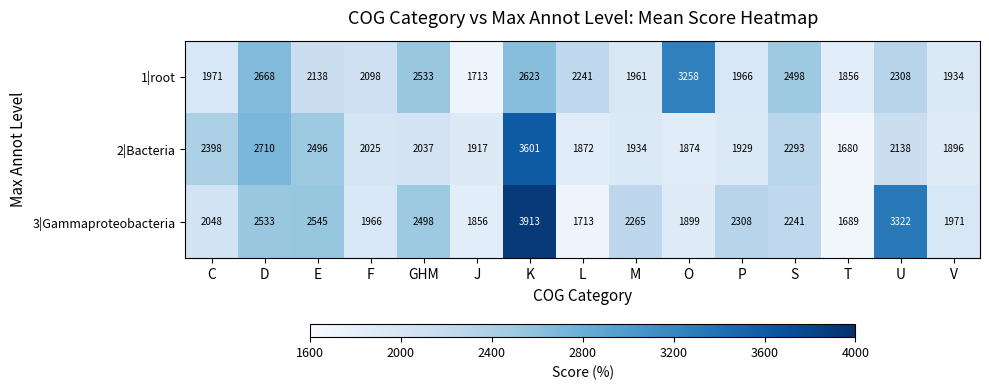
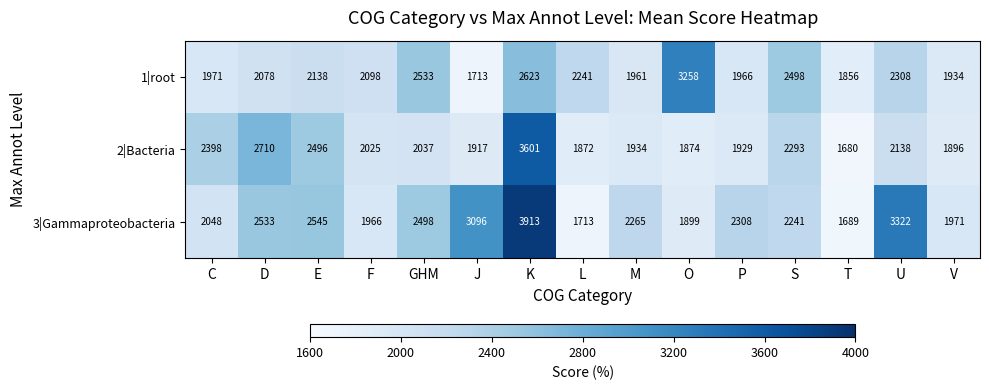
  {
    "1|root": {
      "C": 1971,
-     "D": 2668,
+     "D": 2078,
      "E": 2138,
      "F": 2098,
      "GHM": 2533,
      "J": 1713,
      "K": 2623,
      "L": 2241,
      "M": 1961,
      "O": 3258,
      "P": 1966,
      "S": 2498,
      "T": 1856,
      "U": 2308,
      "V": 1934
    },
    "2|Bacteria": {
      "C": 2398,
      "D": 2710,
      "E": 2496,
      "F": 2025,
      "GHM": 2037,
      "J": 1917,
      "K": 3601,
      "L": 1872,
      "M": 1934,
      "O": 1874,
      "P": 1929,
      "S": 2293,
      "T": 1680,
      "U": 2138,
      "V": 1896
    },
    "3|Gammaproteobacteria": {
      "C": 2048,
      "D": 2533,
      "E": 2545,
      "F": 1966,
      "GHM": 2498,
-     "J": 1856,
+     "J": 3096,
      "K": 3913,
      "L": 1713,
      "M": 2265,
      "O": 1899,
      "P": 2308,
      "S": 2241,
      "T": 1689,
      "U": 3322,
      "V": 1971
    }
  }
